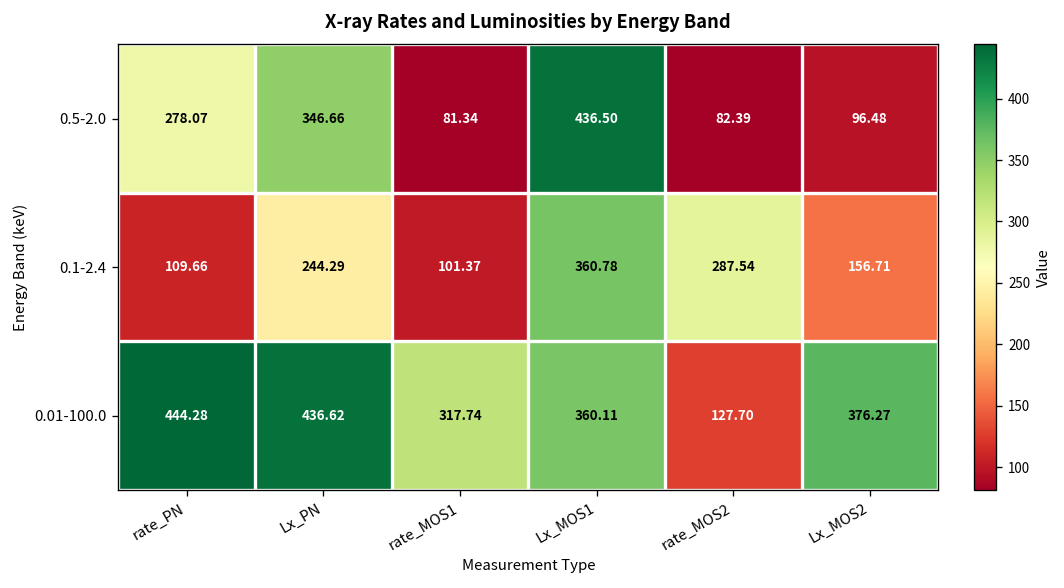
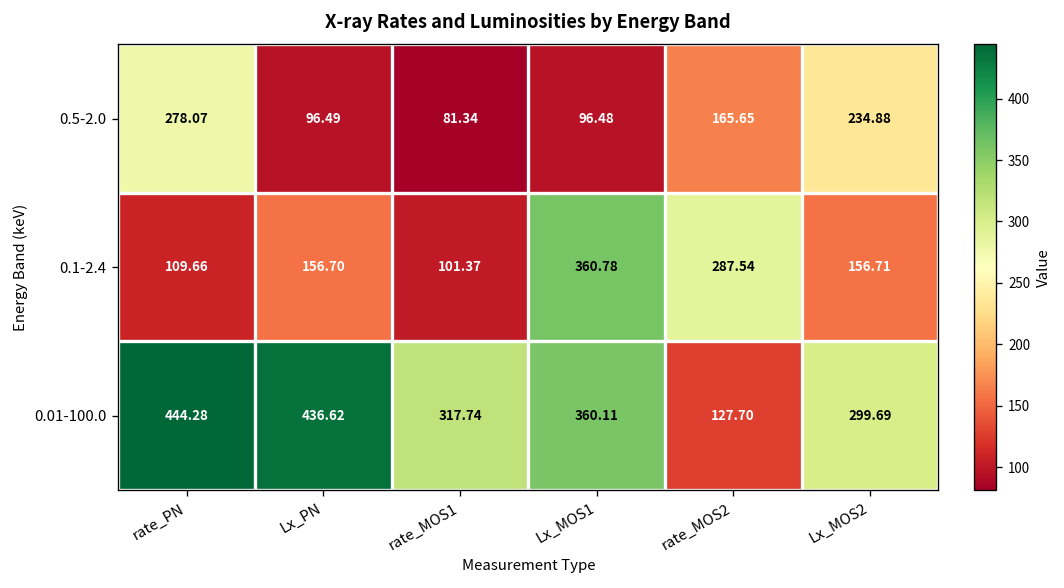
  {
    "0.5-2.0": {
      "rate_PN": 278.07,
-     "Lx_PN": 346.66,
+     "Lx_PN": 96.49,
      "rate_MOS1": 81.34,
-     "Lx_MOS1": 436.50,
-     "rate_MOS2": 82.39,
-     "Lx_MOS2": 96.48
+     "Lx_MOS1": 96.48,
+     "rate_MOS2": 165.65,
+     "Lx_MOS2": 234.88
    },
    "0.1-2.4": {
      "rate_PN": 109.66,
-     "Lx_PN": 244.29,
+     "Lx_PN": 156.70,
      "rate_MOS1": 101.37,
      "Lx_MOS1": 360.78,
      "rate_MOS2": 287.54,
      "Lx_MOS2": 156.71
    },
    "0.01-100.0": {
      "rate_PN": 444.28,
      "Lx_PN": 436.62,
      "rate_MOS1": 317.74,
      "Lx_MOS1": 360.11,
      "rate_MOS2": 127.70,
-     "Lx_MOS2": 376.27
+     "Lx_MOS2": 299.69
    }
  }
